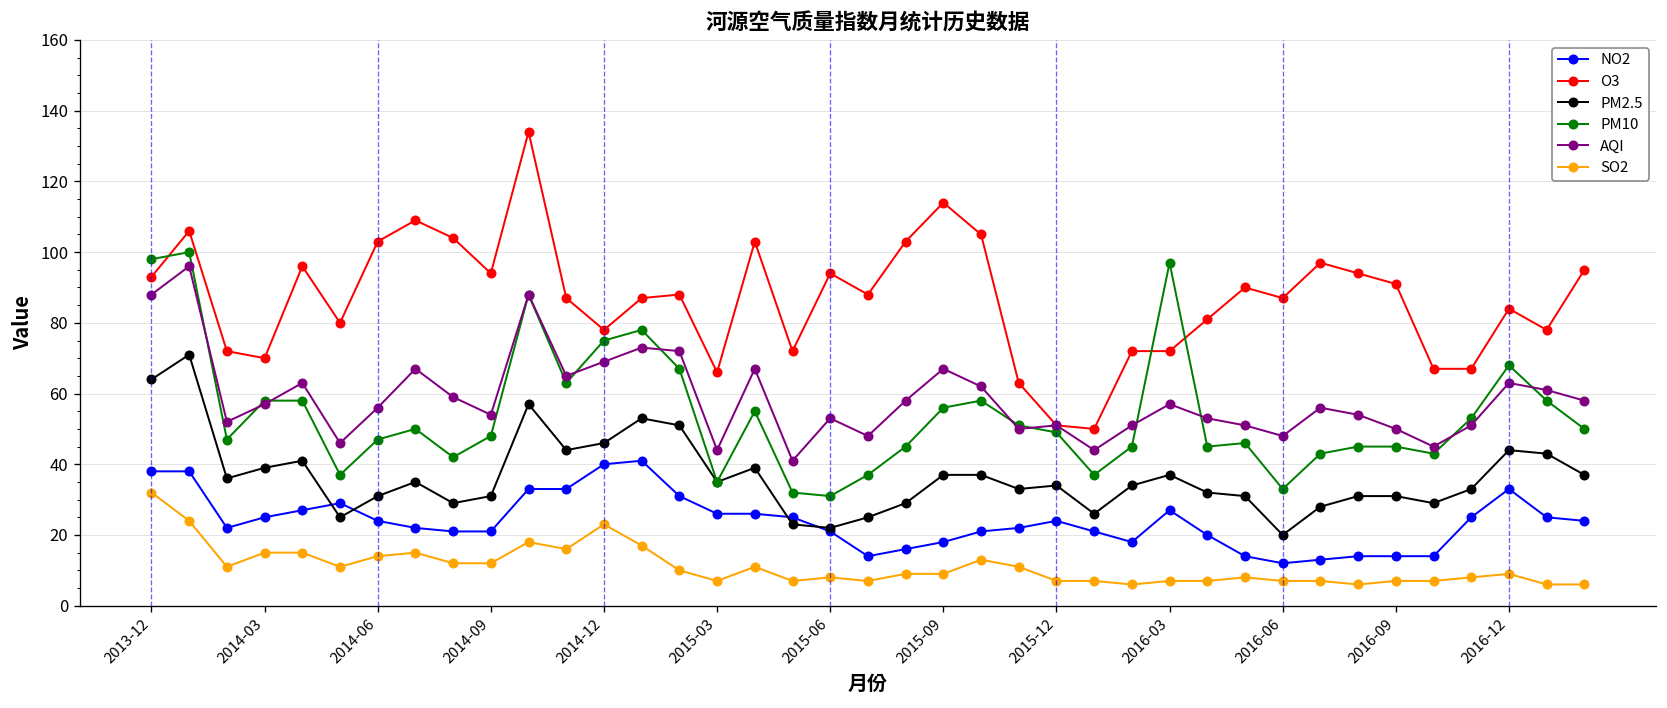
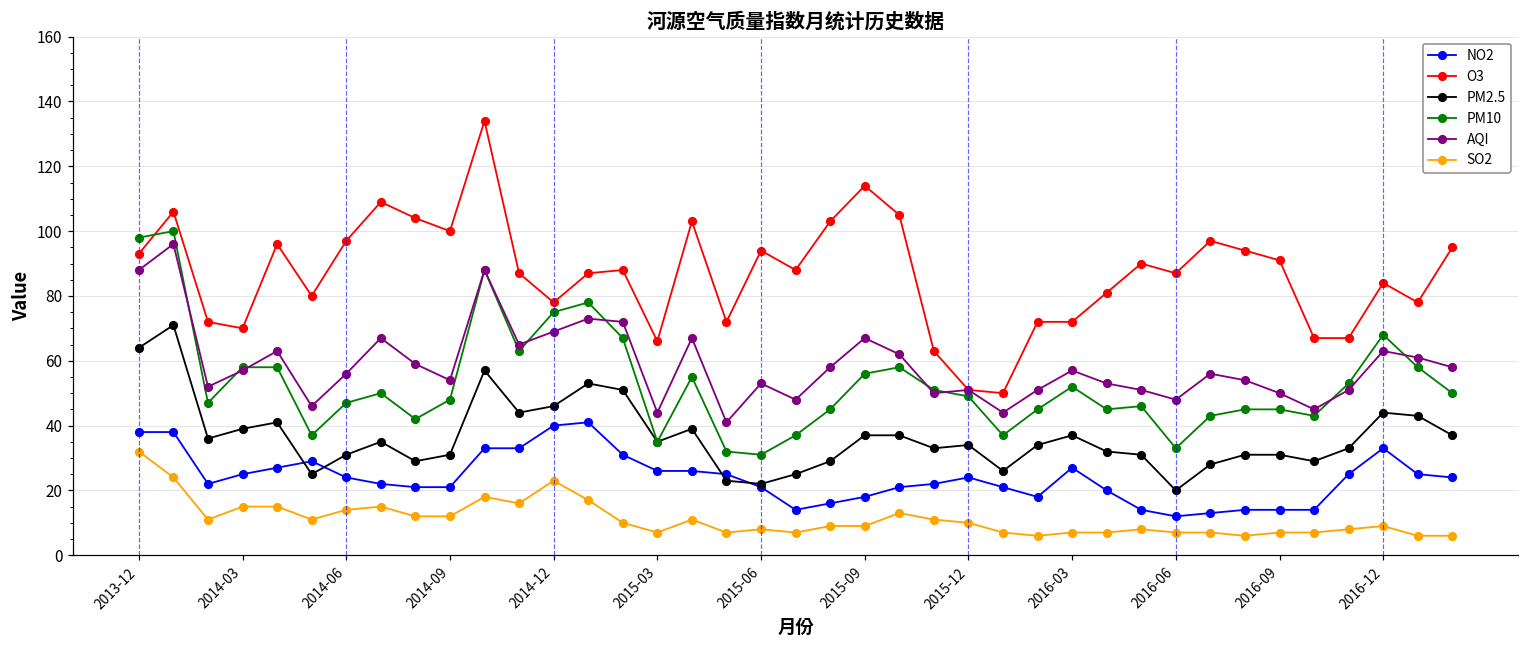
  {
    "NO2": {
      "2013-12": 38,
      "2014-03": 25,
      "2014-06": 24,
      "2014-09": 21,
      "2014-12": 40,
      "2015-03": 26,
      "2015-06": 21,
      "2015-09": 18,
      "2015-12": 24,
      "2016-03": 27,
      "2016-06": 12,
      "2016-09": 14,
      "2016-12": 33
    },
    "O3": {
      "2013-12": 93,
      "2014-03": 70,
-     "2014-06": 103,
-     "2014-09": 94,
+     "2014-06": 97,
+     "2014-09": 100,
      "2014-12": 78,
      "2015-03": 66,
      "2015-06": 94,
      "2015-09": 114,
      "2016-03": 72,
      "2016-06": 87,
      "2016-09": 91,
      "2016-12": 84
    },
    "PM2.5": {
      "2013-12": 64,
      "2014-03": 39,
      "2014-06": 31,
      "2014-09": 31,
      "2014-12": 46,
      "2015-06": 22,
      "2015-09": 37,
      "2015-12": 34,
      "2016-03": 37,
      "2016-06": 20,
      "2016-09": 31,
      "2016-12": 44
    },
    "PM10": {
      "2013-12": 98,
      "2014-03": 58,
      "2014-06": 47,
      "2014-09": 48,
      "2014-12": 75,
      "2015-06": 31,
      "2015-09": 56,
      "2015-12": 49,
-     "2016-03": 97,
+     "2016-03": 52,
      "2016-06": 33,
      "2016-09": 45,
      "2016-12": 68
    },
    "AQI": {
      "2013-12": 88,
      "2014-03": 57,
      "2014-06": 56,
      "2014-09": 54,
      "2014-12": 69,
      "2015-03": 44,
      "2015-06": 53,
      "2015-09": 67,
      "2016-03": 57,
      "2016-06": 48,
      "2016-09": 50,
      "2016-12": 63
    },
    "SO2": {
      "2013-12": 32,
      "2014-03": 15,
      "2014-06": 14,
      "2014-09": 12,
      "2014-12": 23,
      "2015-03": 7,
      "2015-06": 8,
      "2015-09": 9,
-     "2015-12": 7,
+     "2015-12": 10,
      "2016-03": 7,
      "2016-06": 7,
      "2016-09": 7,
      "2016-12": 9
    }
  }
